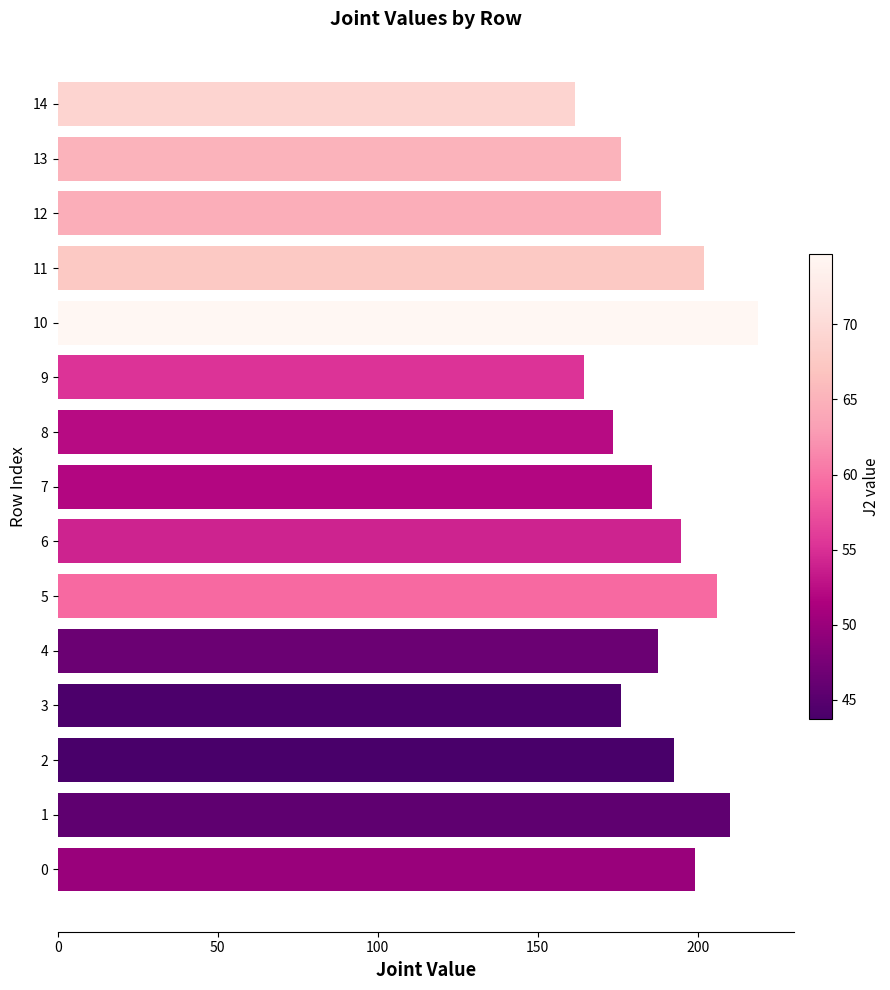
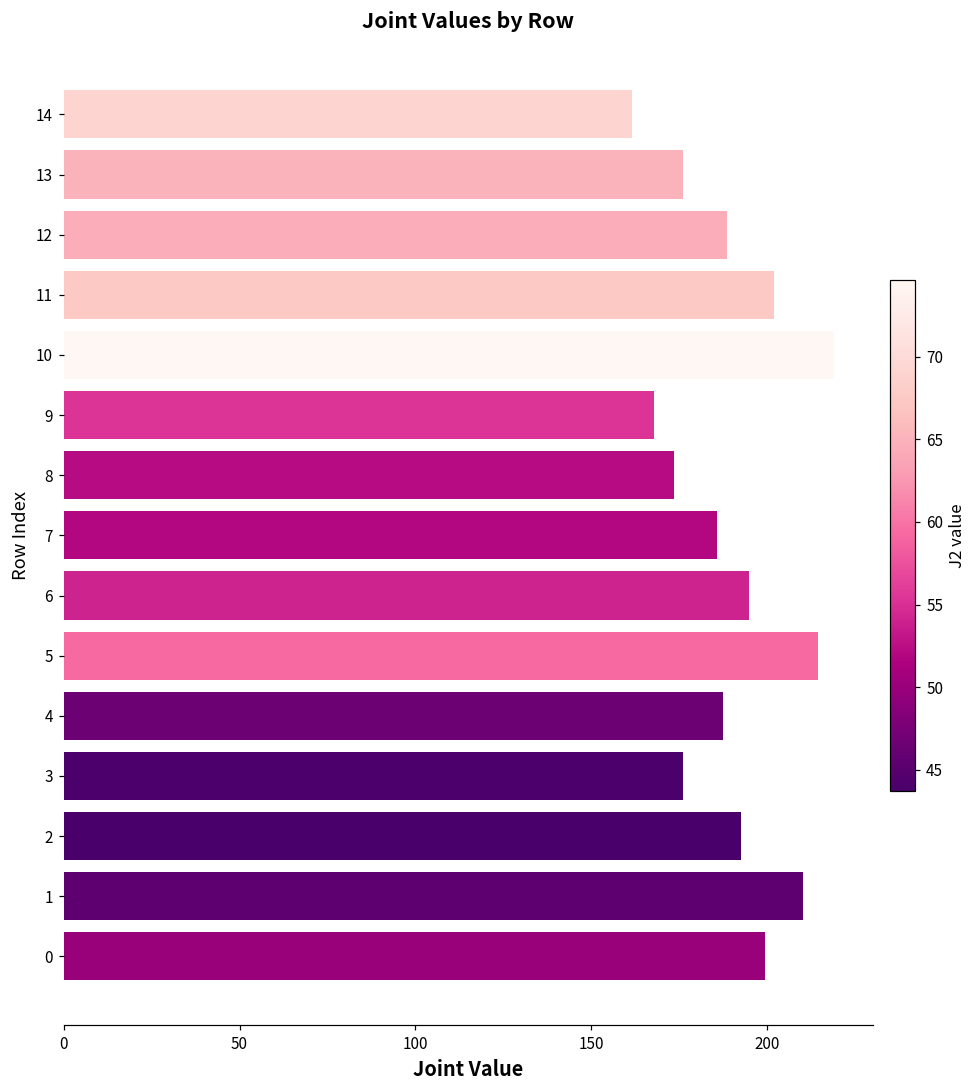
  {
    "14": 162,
    "13": 176,
    "12": 189,
    "11": 202,
    "10": 219,
-   "9": 165,
+   "9": 168,
    "8": 174,
    "7": 186,
    "6": 195,
-   "5": 206,
+   "5": 214,
    "4": 187,
    "3": 176,
    "2": 193,
    "1": 210,
    "0": 199
  }
